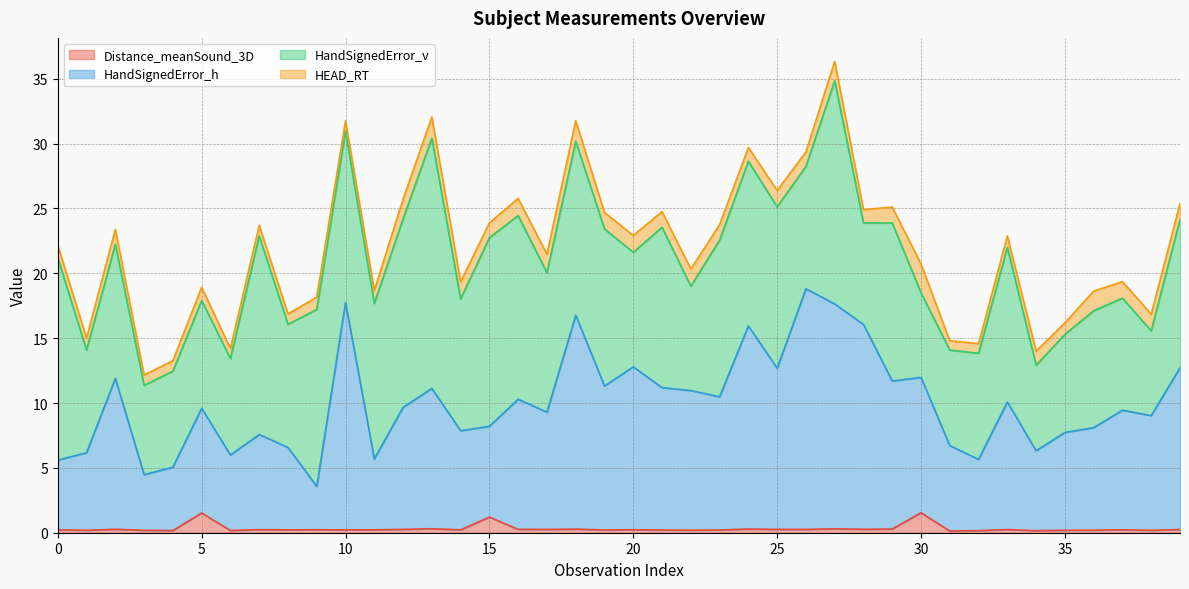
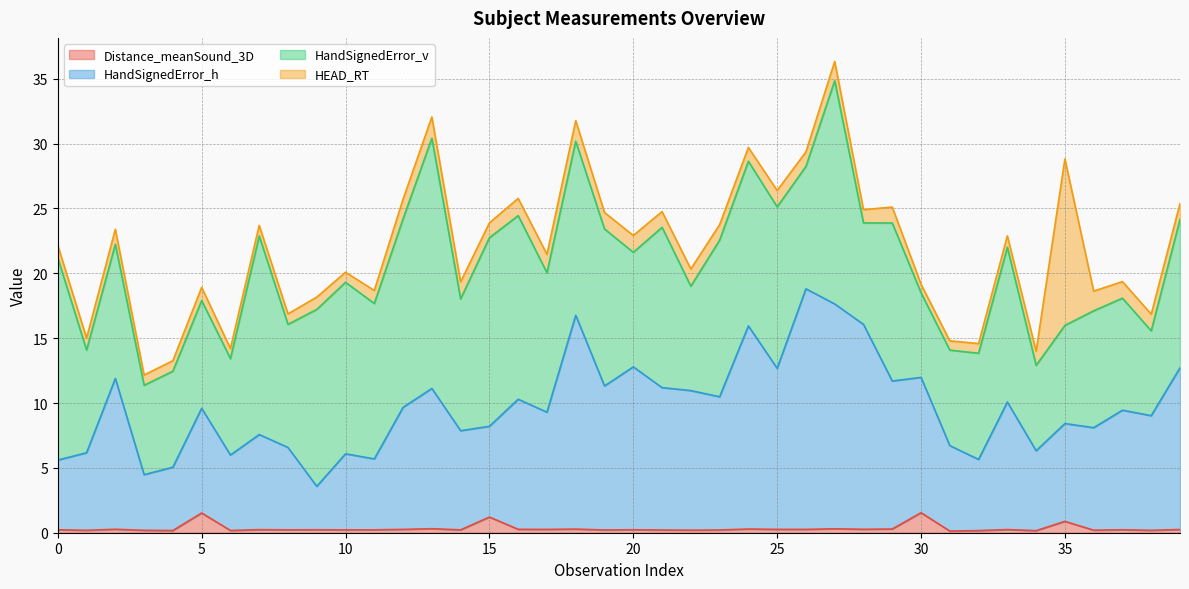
  {
    "Distance_meanSound_3D": {
      "0": 0.2,
      "5": 1.5,
      "10": 0.2,
      "15": 1.2,
      "20": 0.2,
      "25": 0.3,
      "30": 1.5,
-     "35": 0.2
+     "35": 0.9
    },
    "HandSignedError_h": {
      "0": 5.4,
      "5": 8.1,
-     "10": 17.5,
+     "10": 5.9,
      "15": 7.0,
      "20": 12.6,
      "25": 12.4,
      "30": 10.4,
      "35": 7.5
    },
    "HandSignedError_v": {
      "0": 15.6,
      "5": 8.3,
      "10": 13.2,
      "15": 14.5,
      "20": 8.8,
      "25": 12.4,
      "30": 6.5,
      "35": 7.6
    },
    "HEAD_RT": {
      "0": 1.0,
      "5": 1.0,
      "10": 0.8,
      "15": 1.1,
      "20": 1.3,
      "25": 1.3,
-     "30": 2.2,
-     "35": 0.9
+     "30": 0.7,
+     "35": 12.8
    }
  }
